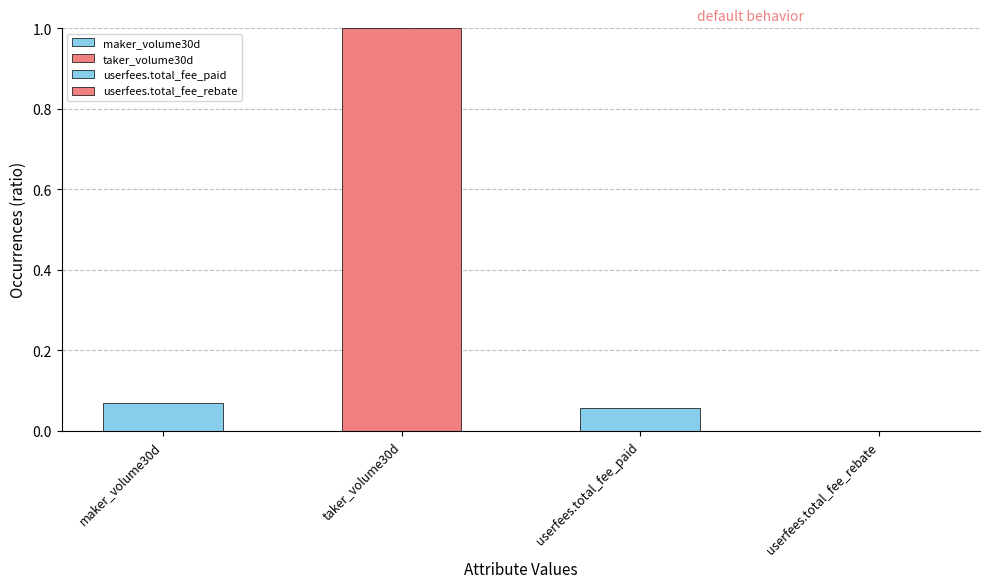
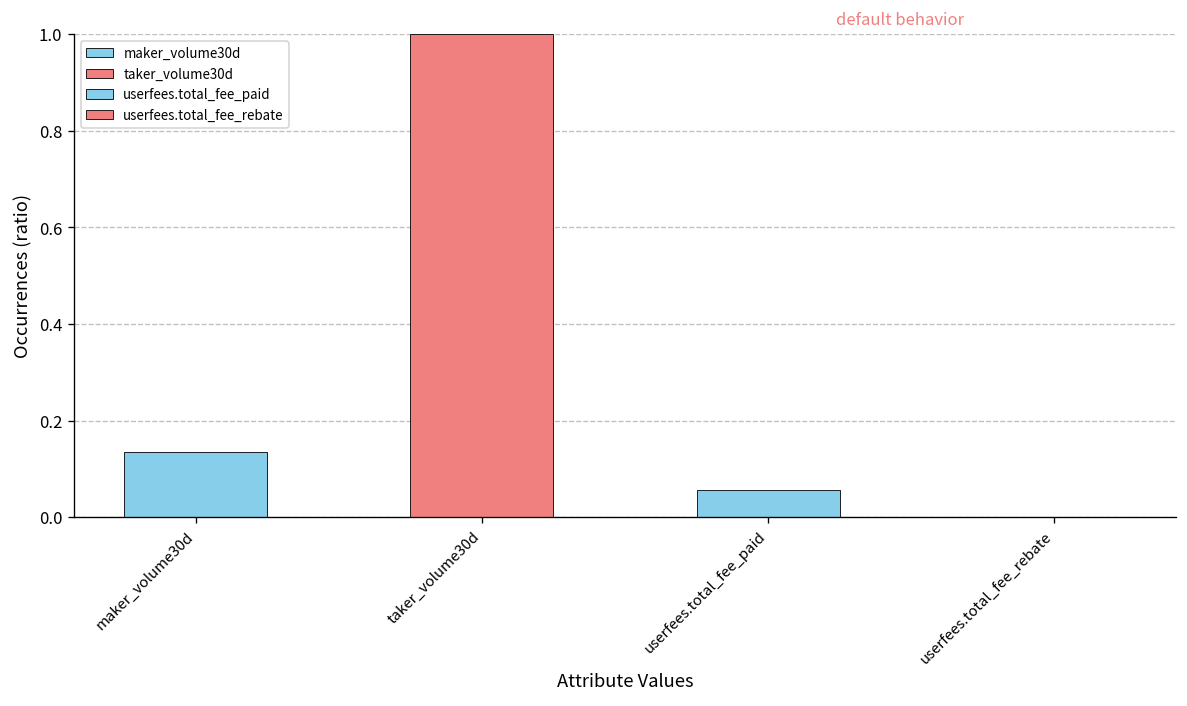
  {
-   "maker_volume30d": 0.07,
+   "maker_volume30d": 0.13,
    "taker_volume30d": 1.00,
    "userfees.total_fee_paid": 0.06
  }
